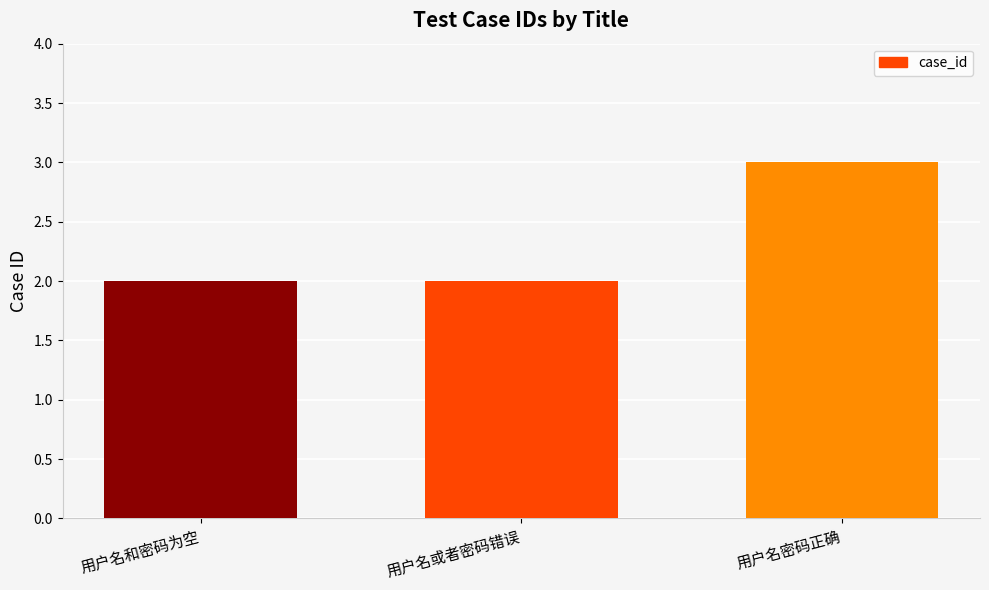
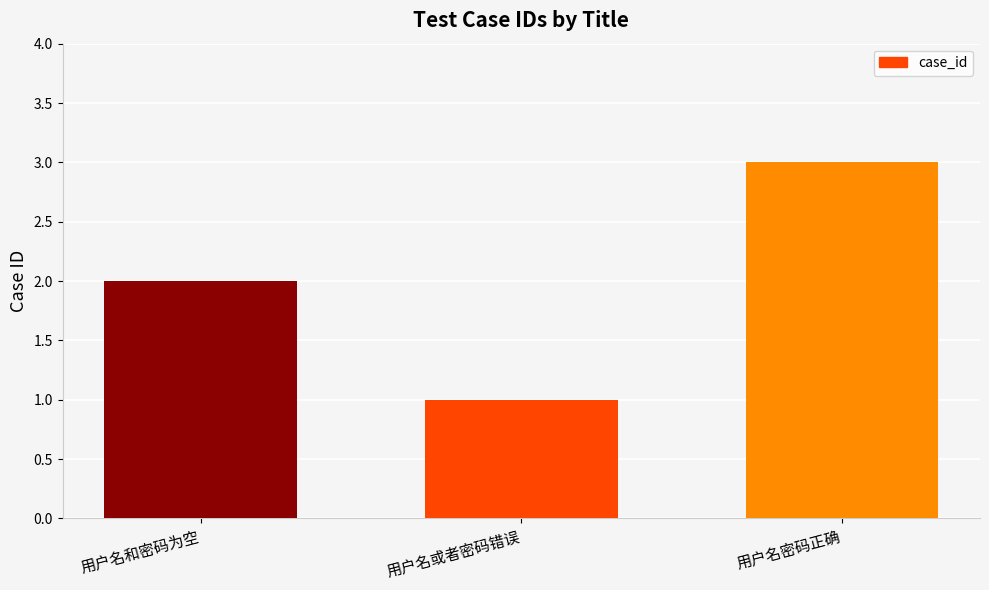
  {
    "用户名和密码为空": 2,
-   "用户名或者密码错误": 2,
+   "用户名或者密码错误": 1,
    "用户名密码正确": 3
  }
